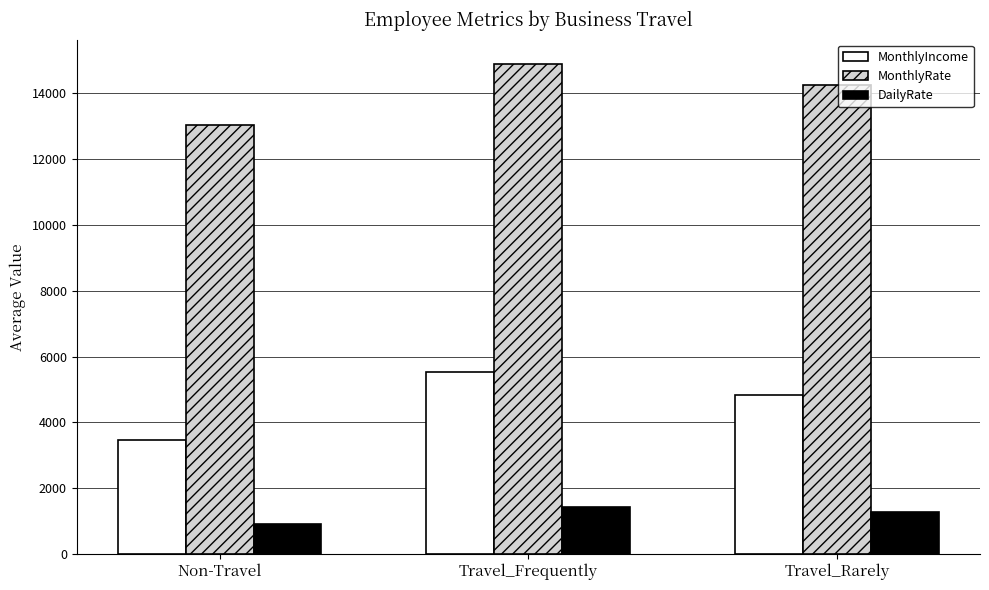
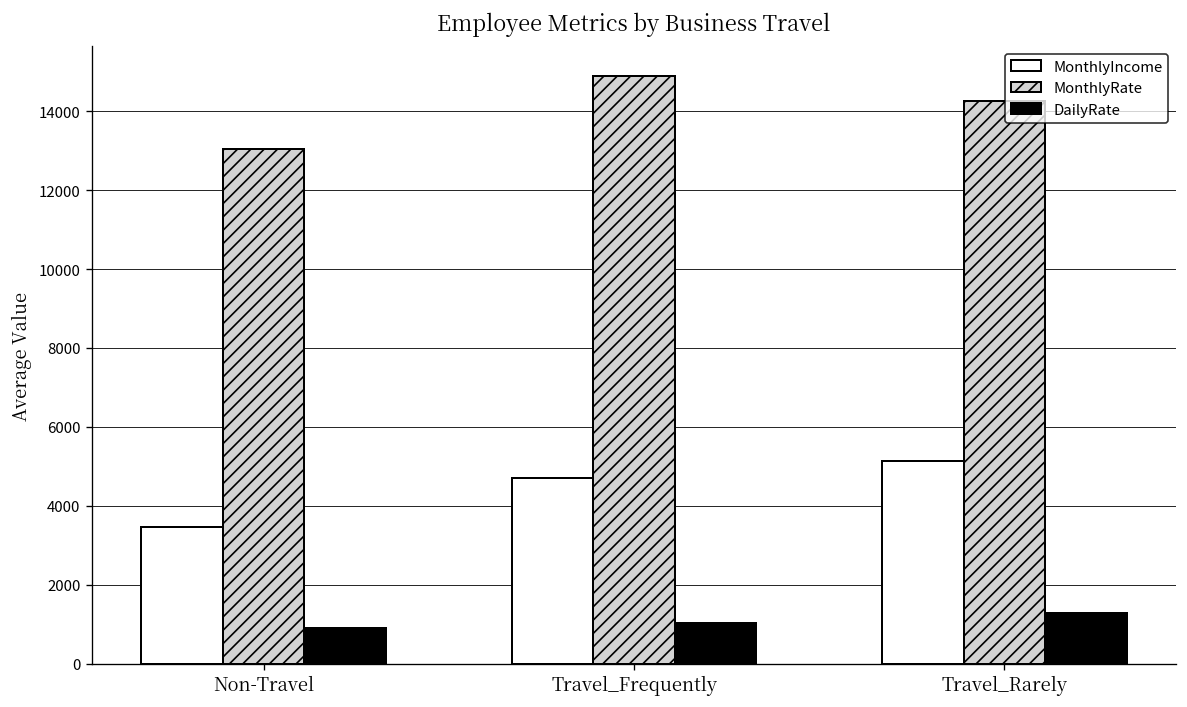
  {
    "MonthlyIncome": {
      "Non-Travel": 3500,
-     "Travel_Frequently": 5500,
-     "Travel_Rarely": 4800
+     "Travel_Frequently": 4700,
+     "Travel_Rarely": 5100
    },
    "MonthlyRate": {
      "Non-Travel": 13000,
      "Travel_Frequently": 14900,
      "Travel_Rarely": 14300
    },
    "DailyRate": {
      "Non-Travel": 900,
-     "Travel_Frequently": 1400,
+     "Travel_Frequently": 1000,
      "Travel_Rarely": 1300
    }
  }
